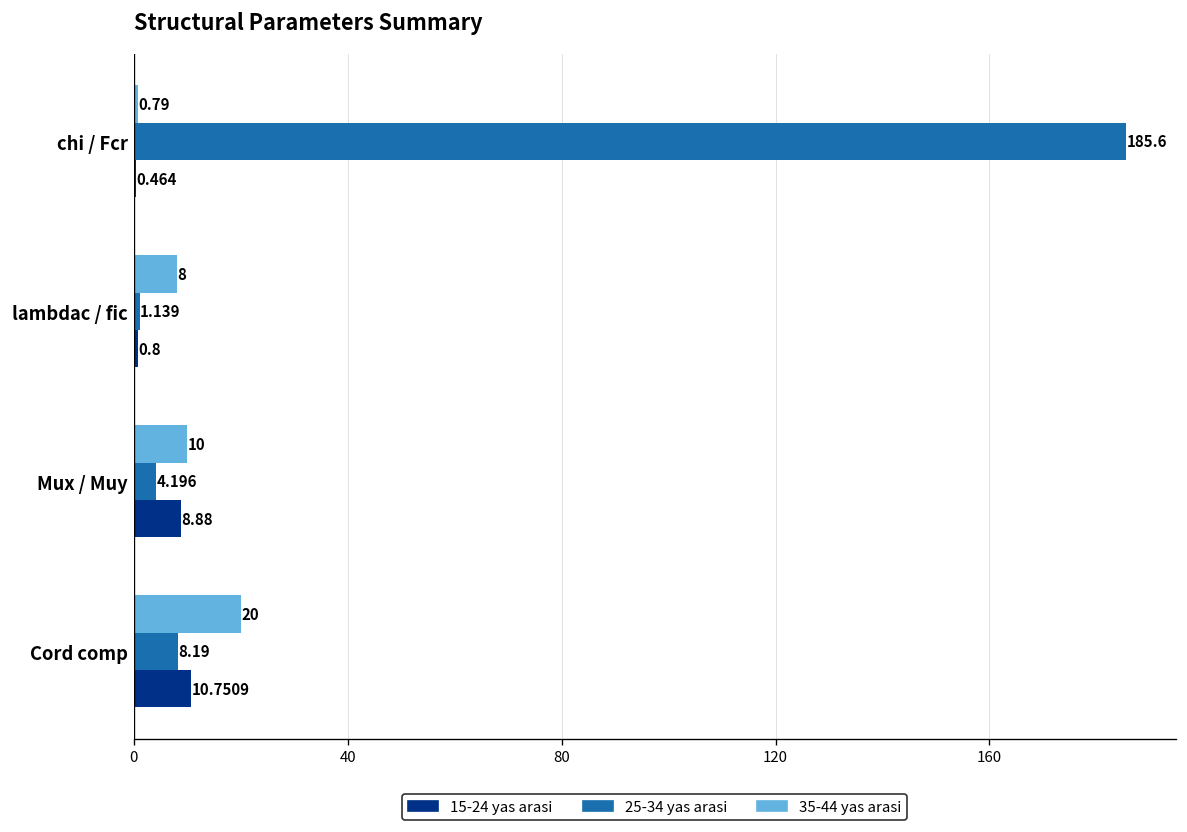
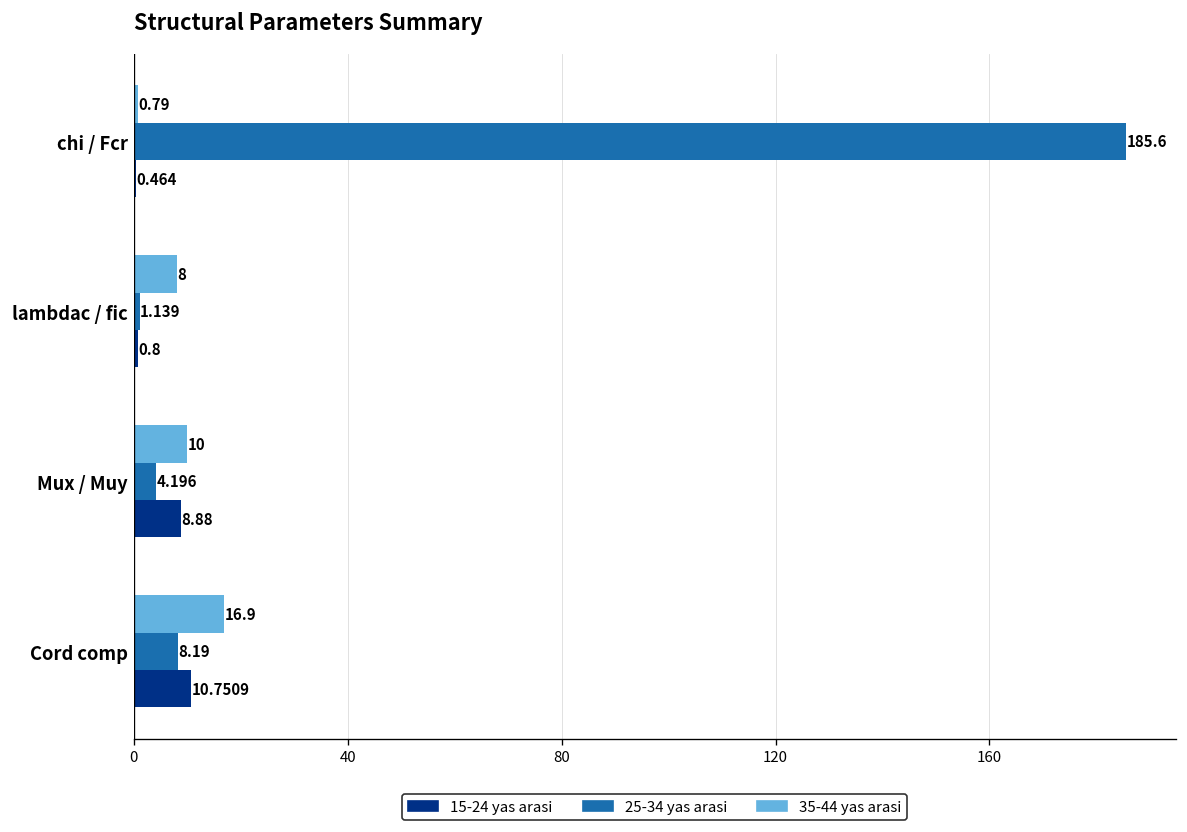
  {
    "15-24 yas arasi": {
      "chi / Fcr": 0.464,
      "lambdac / fic": 0.8,
      "Mux / Muy": 8.88,
      "Cord comp": 10.7509
    },
    "25-34 yas arasi": {
      "chi / Fcr": 185.6,
      "lambdac / fic": 1.139,
      "Mux / Muy": 4.196,
      "Cord comp": 8.19
    },
    "35-44 yas arasi": {
      "chi / Fcr": 0.79,
      "lambdac / fic": 8,
      "Mux / Muy": 10,
-     "Cord comp": 20
+     "Cord comp": 16.9
    }
  }
